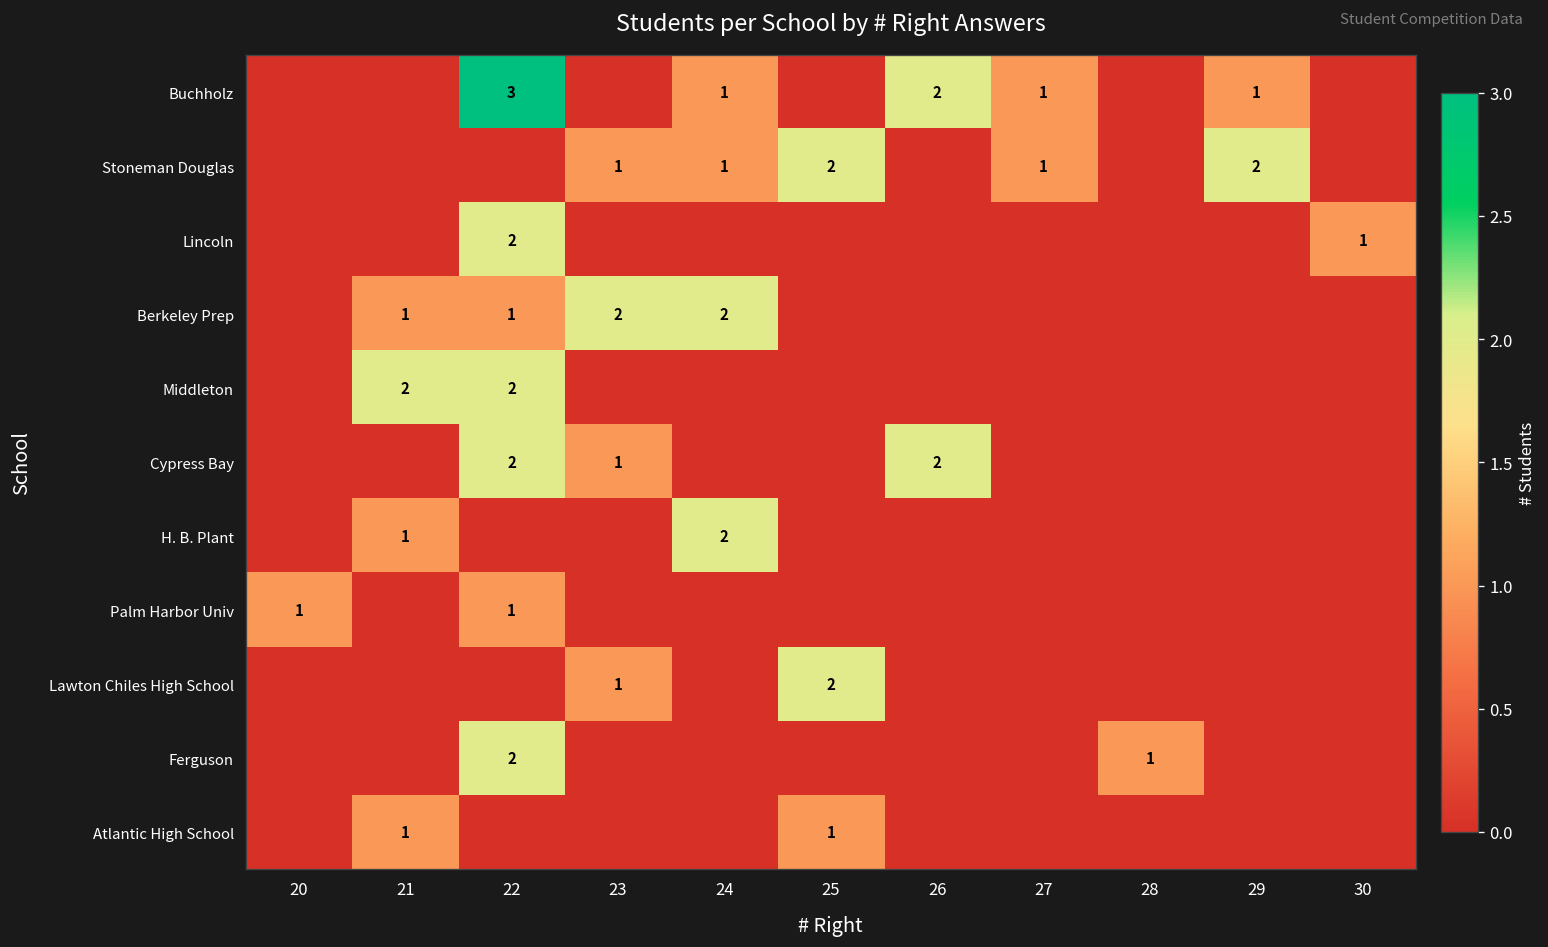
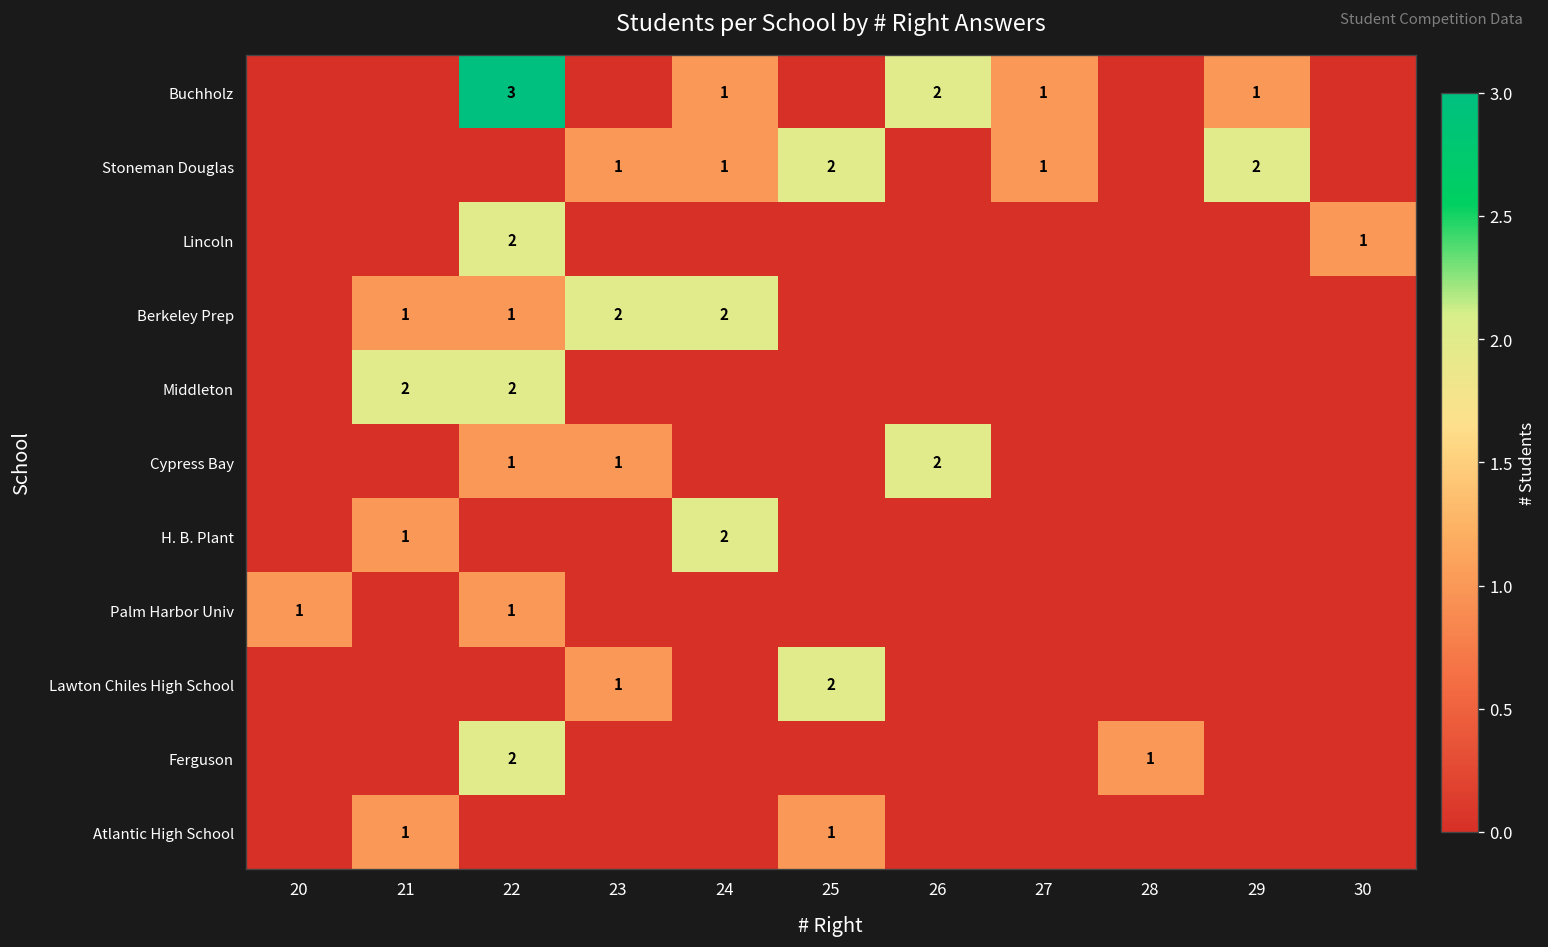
  {
    "Buchholz": {
      "22": 3,
      "24": 1,
      "26": 2,
      "27": 1,
      "29": 1
    },
    "Stoneman Douglas": {
      "23": 1,
      "24": 1,
      "25": 2,
      "27": 1,
      "29": 2
    },
    "Lincoln": {
      "22": 2,
      "30": 1
    },
    "Berkeley Prep": {
      "21": 1,
      "22": 1,
      "23": 2,
      "24": 2
    },
    "Middleton": {
      "21": 2,
      "22": 2
    },
    "Cypress Bay": {
-     "22": 2,
+     "22": 1,
      "23": 1,
      "26": 2
    },
    "H. B. Plant": {
      "21": 1,
      "24": 2
    },
    "Palm Harbor Univ": {
      "20": 1,
      "22": 1
    },
    "Lawton Chiles High School": {
      "23": 1,
      "25": 2
    },
    "Ferguson": {
      "22": 2,
      "28": 1
    },
    "Atlantic High School": {
      "21": 1,
      "25": 1
    }
  }
